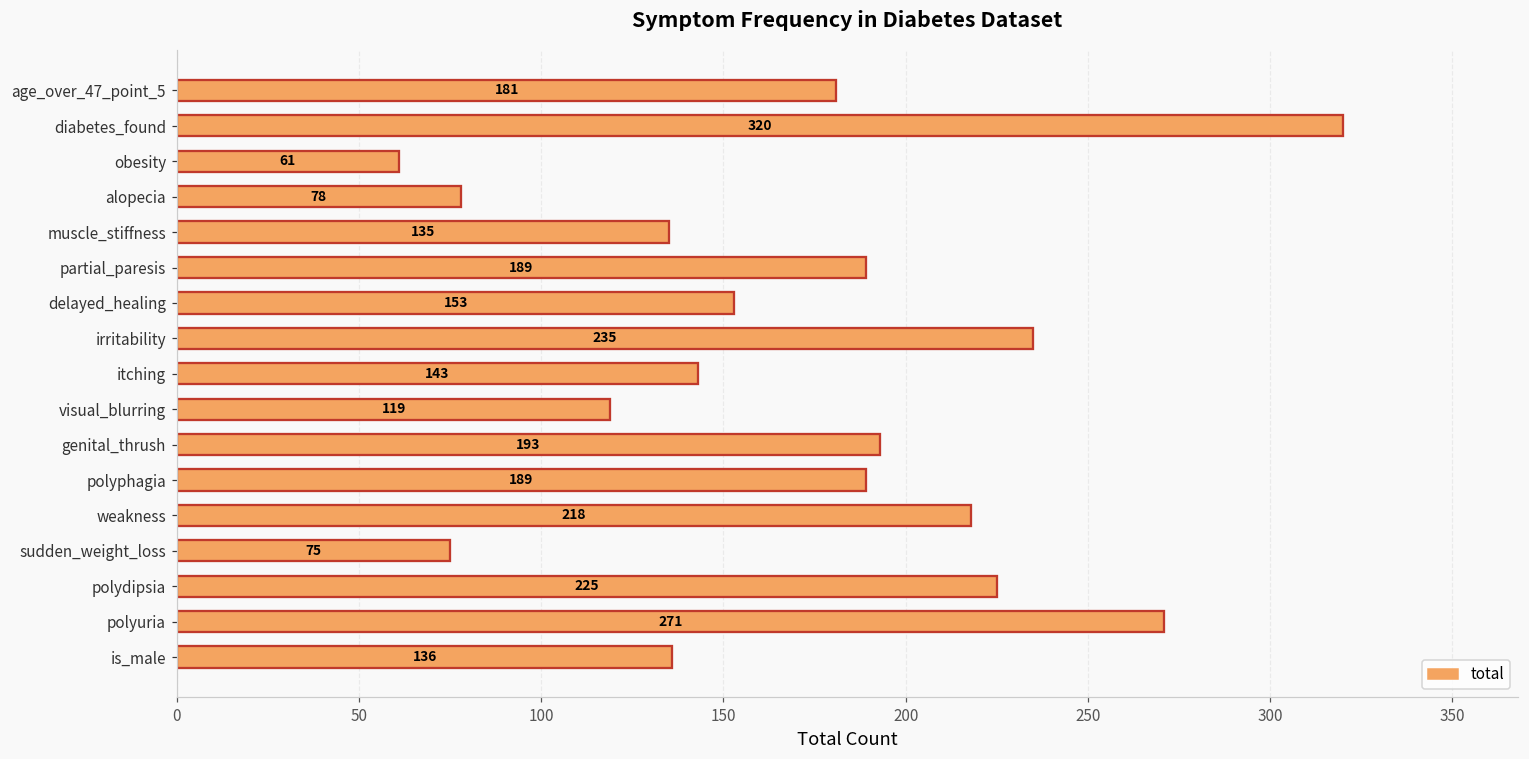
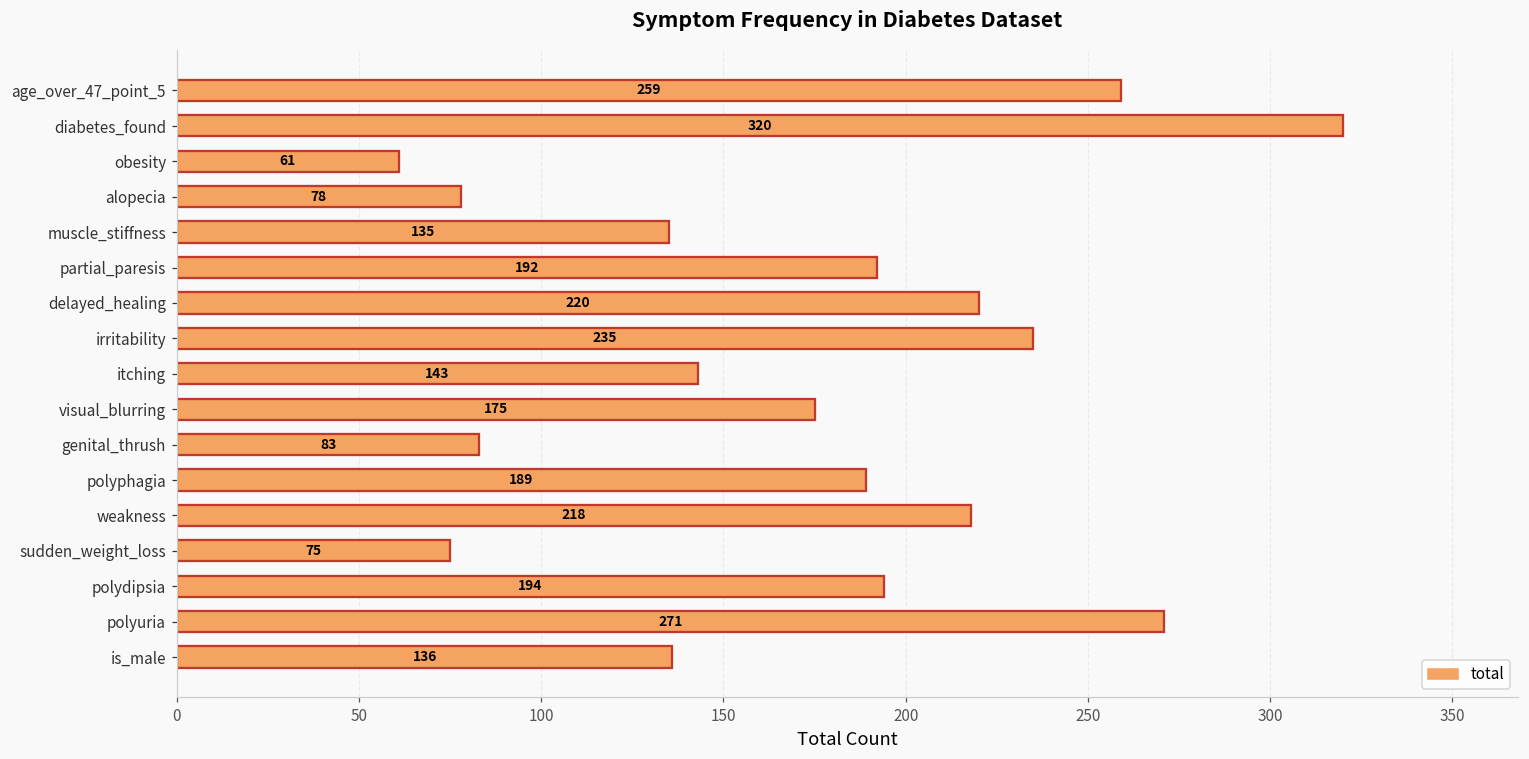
  {
-   "age_over_47_point_5": 181,
+   "age_over_47_point_5": 259,
    "diabetes_found": 320,
    "obesity": 61,
    "alopecia": 78,
    "muscle_stiffness": 135,
-   "partial_paresis": 189,
-   "delayed_healing": 153,
+   "partial_paresis": 192,
+   "delayed_healing": 220,
    "irritability": 235,
    "itching": 143,
-   "visual_blurring": 119,
-   "genital_thrush": 193,
+   "visual_blurring": 175,
+   "genital_thrush": 83,
    "polyphagia": 189,
    "weakness": 218,
    "sudden_weight_loss": 75,
-   "polydipsia": 225,
+   "polydipsia": 194,
    "polyuria": 271,
    "is_male": 136
  }
